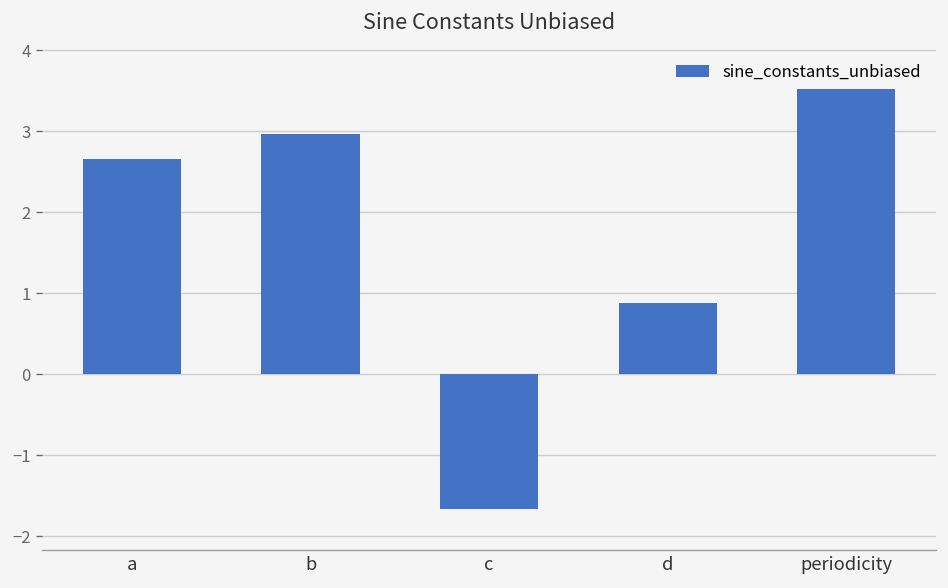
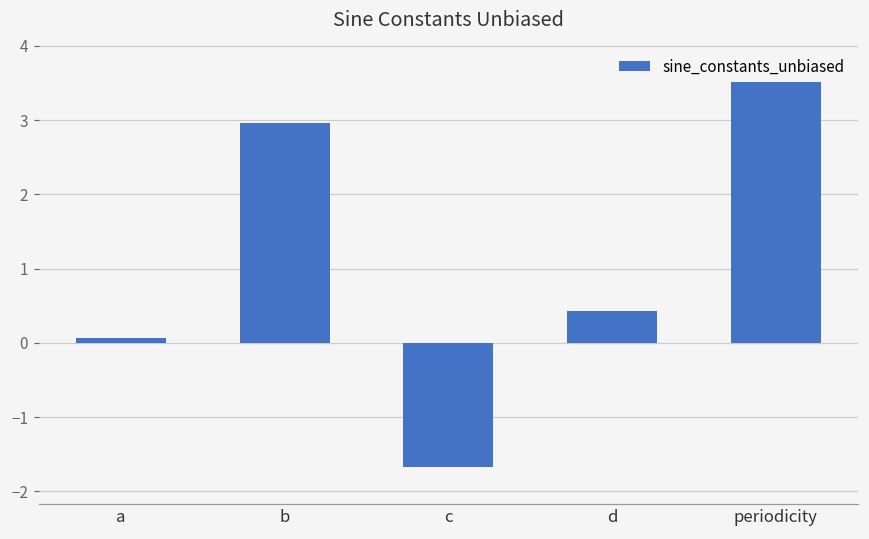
  {
-   "a": 2.7,
+   "a": 0.1,
    "b": 3.0,
    "c": -1.7,
-   "d": 0.9,
+   "d": 0.4,
    "periodicity": 3.5
  }
